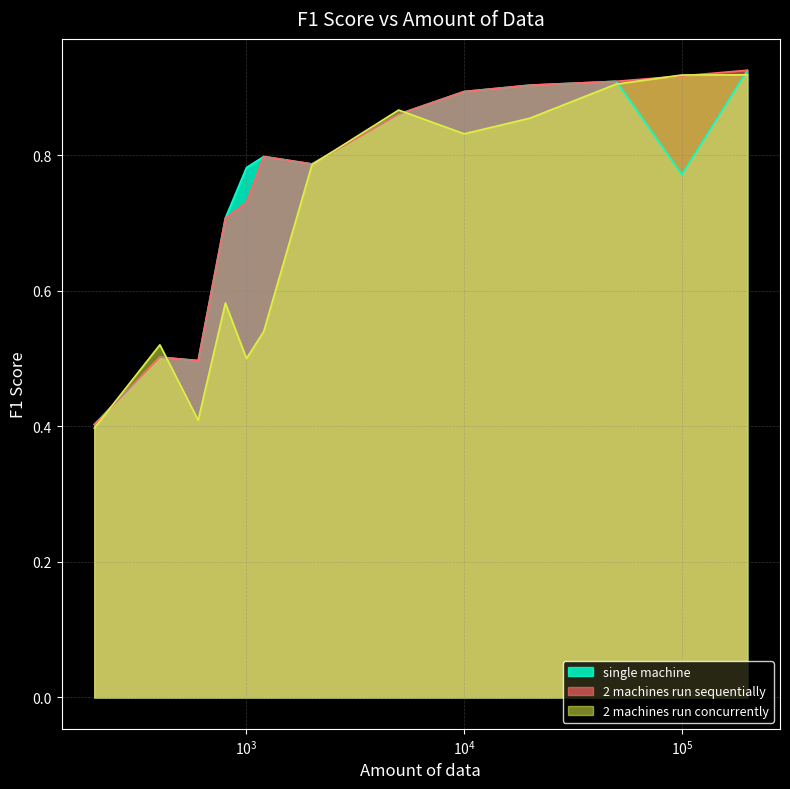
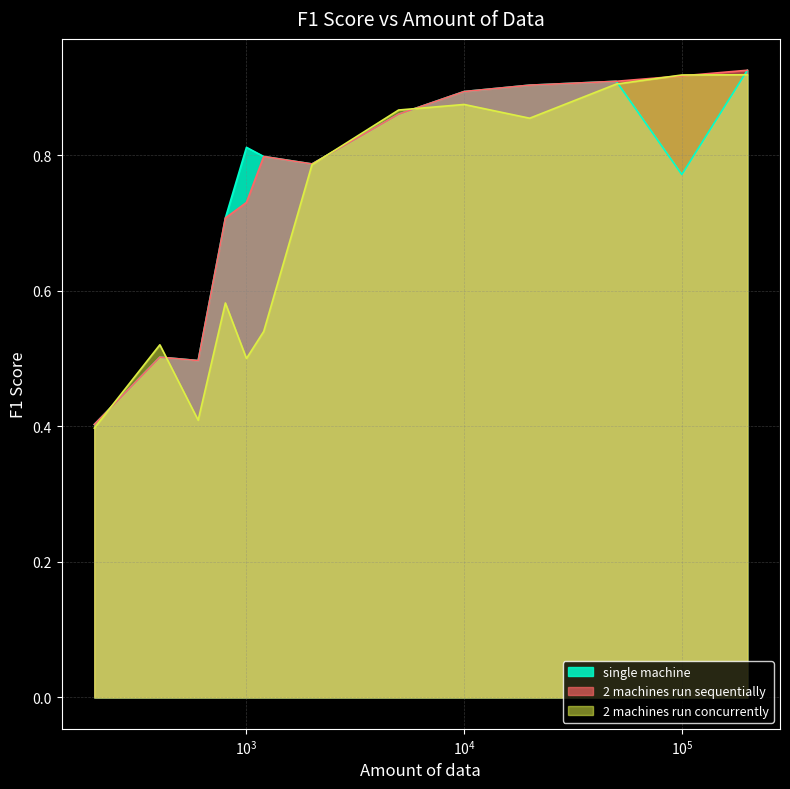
  {
    "single machine": {
-     "10^3": 0.78,
+     "10^3": 0.81,
      "10^5": 0.77
    },
    "2 machines run sequentially": {
      "10^3": 0.73
    },
    "2 machines run concurrently": {
      "10^3": 0.50,
-     "10^4": 0.83
+     "10^4": 0.88
    }
  }
